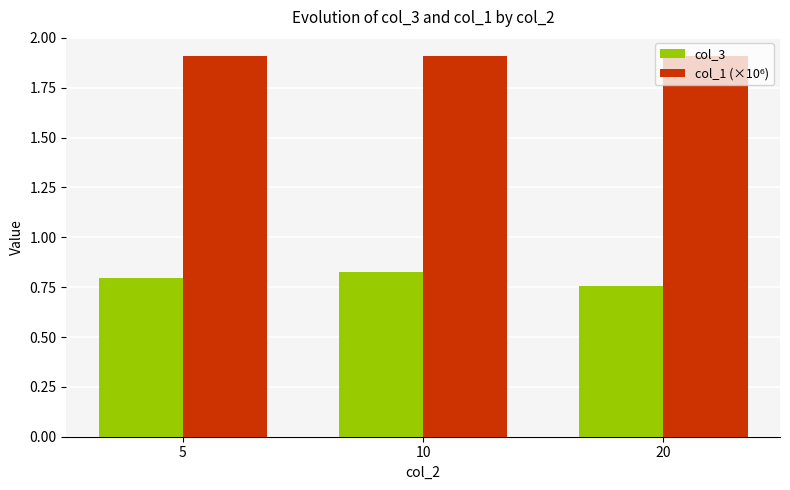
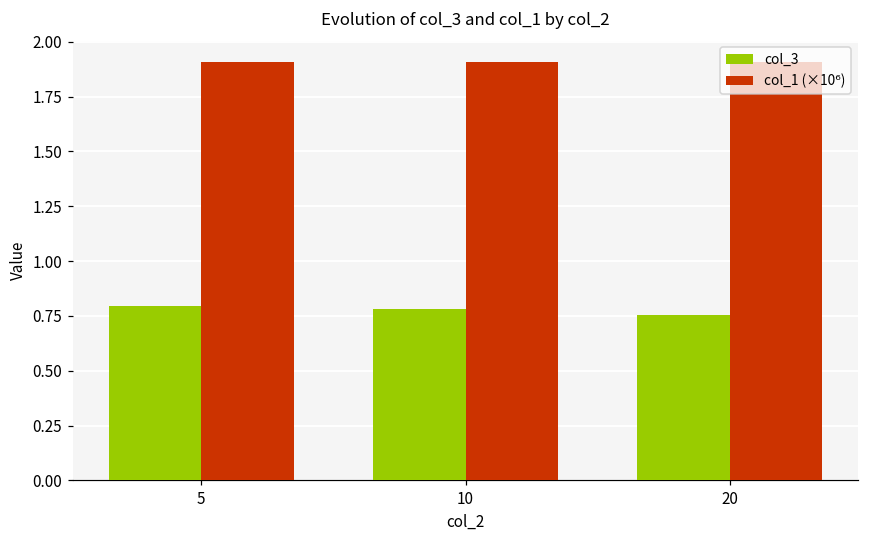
  {
    "col_3": {
      "5": 0.79,
-     "10": 0.82,
+     "10": 0.78,
      "20": 0.75
    },
    "col_1 (×10⁶)": {
      "5": 1.91,
      "10": 1.91
    }
  }
